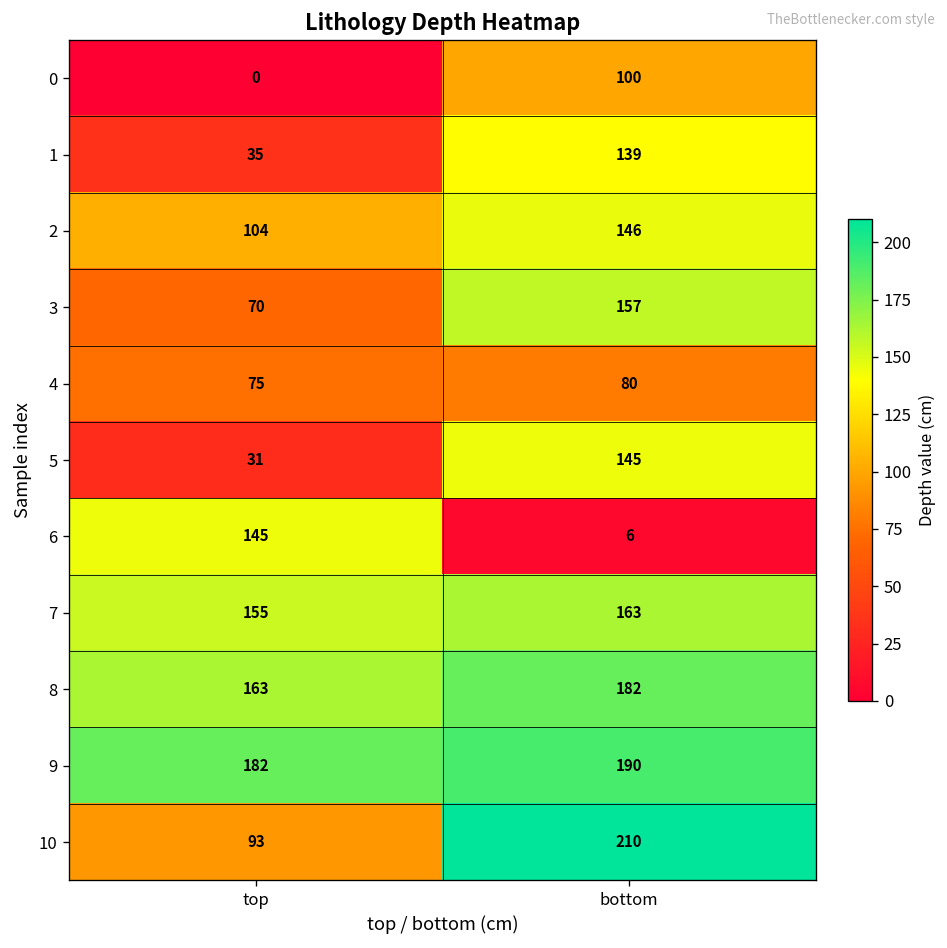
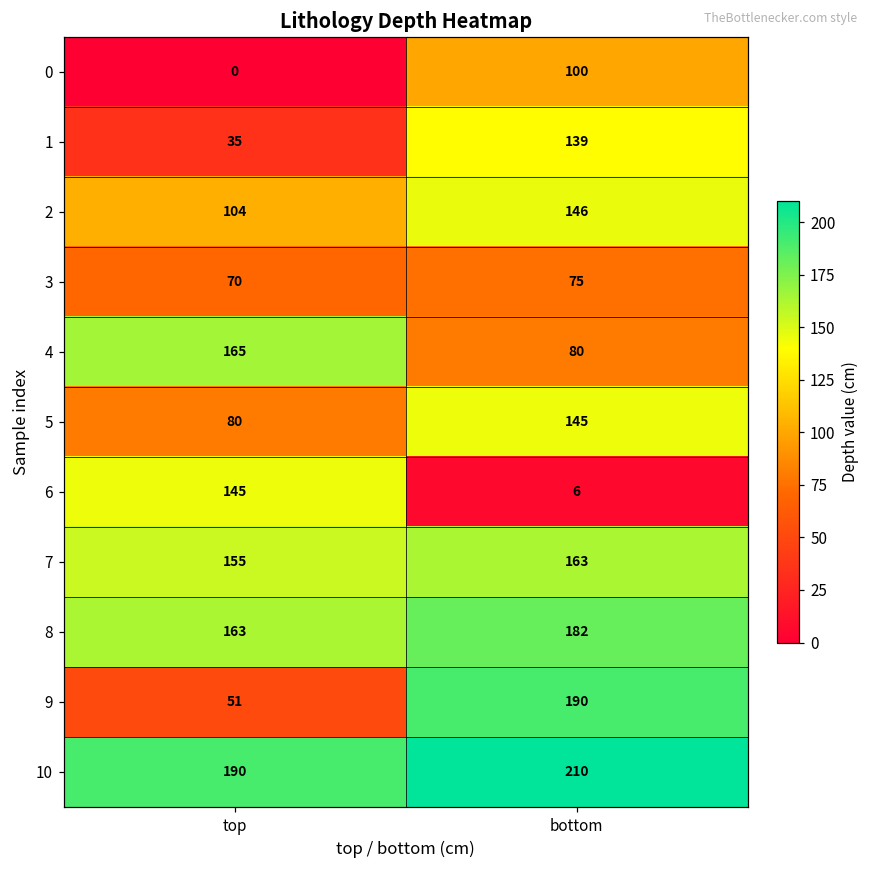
  {
    "0": {
      "top": 0,
      "bottom": 100
    },
    "1": {
      "top": 35,
      "bottom": 139
    },
    "2": {
      "top": 104,
      "bottom": 146
    },
    "3": {
      "top": 70,
-     "bottom": 157
+     "bottom": 75
    },
    "4": {
-     "top": 75,
+     "top": 165,
      "bottom": 80
    },
    "5": {
-     "top": 31,
+     "top": 80,
      "bottom": 145
    },
    "6": {
      "top": 145,
      "bottom": 6
    },
    "7": {
      "top": 155,
      "bottom": 163
    },
    "8": {
      "top": 163,
      "bottom": 182
    },
    "9": {
-     "top": 182,
+     "top": 51,
      "bottom": 190
    },
    "10": {
-     "top": 93,
+     "top": 190,
      "bottom": 210
    }
  }
